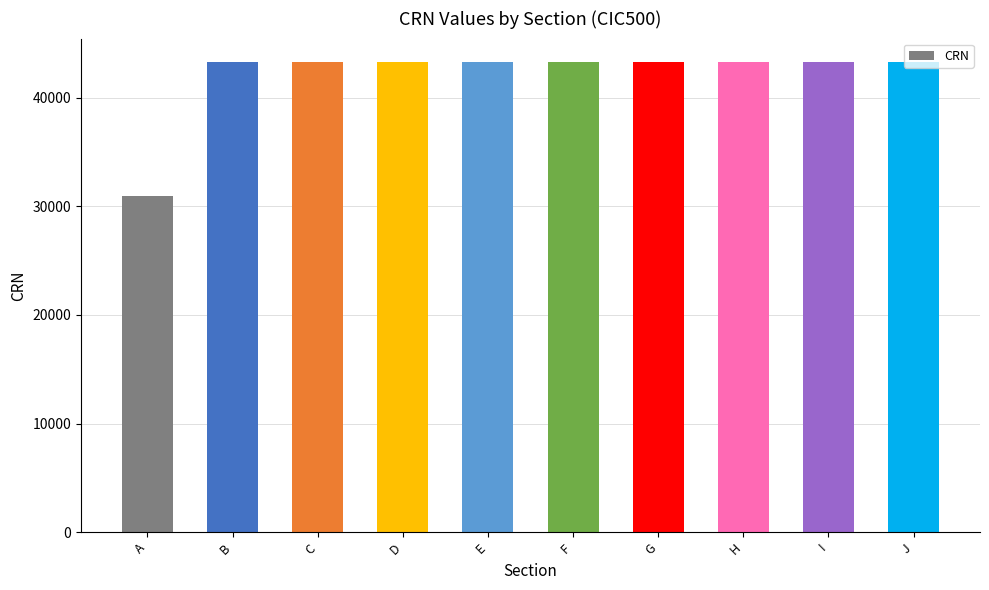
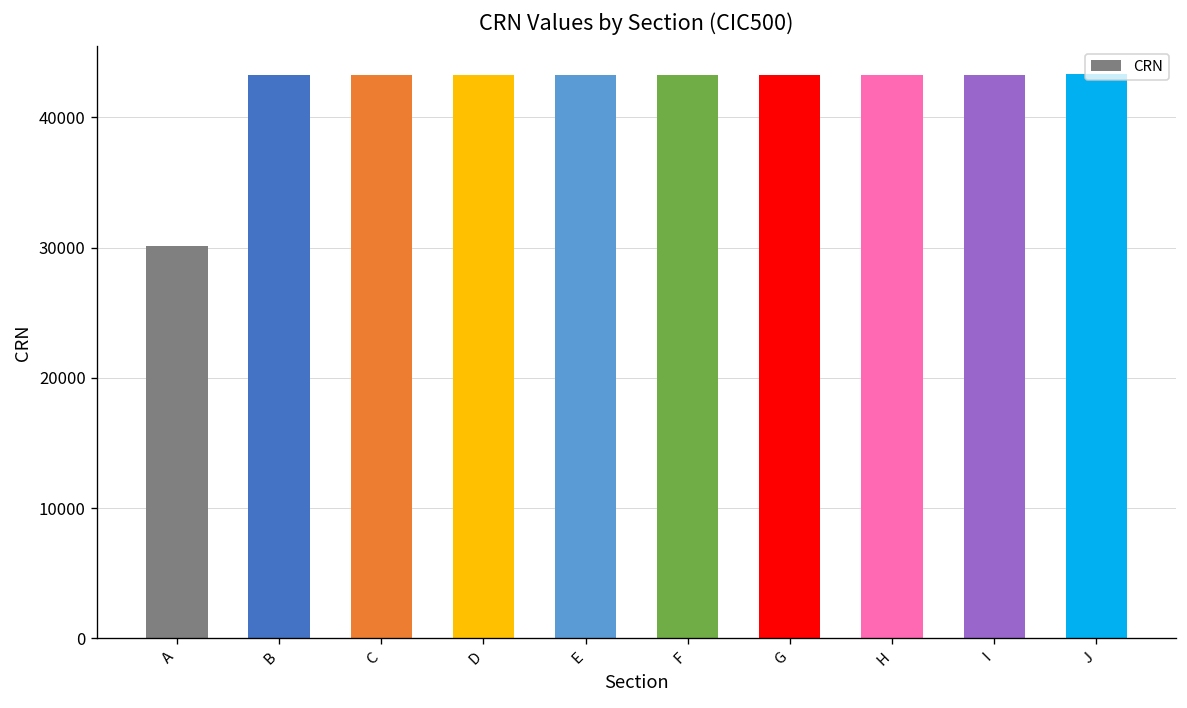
  {
-   "A": 30900,
+   "A": 30200,
    "B": 43300,
    "C": 43300,
    "D": 43300,
    "E": 43300,
    "F": 43300,
    "G": 43300,
    "H": 43300,
    "I": 43300
  }
